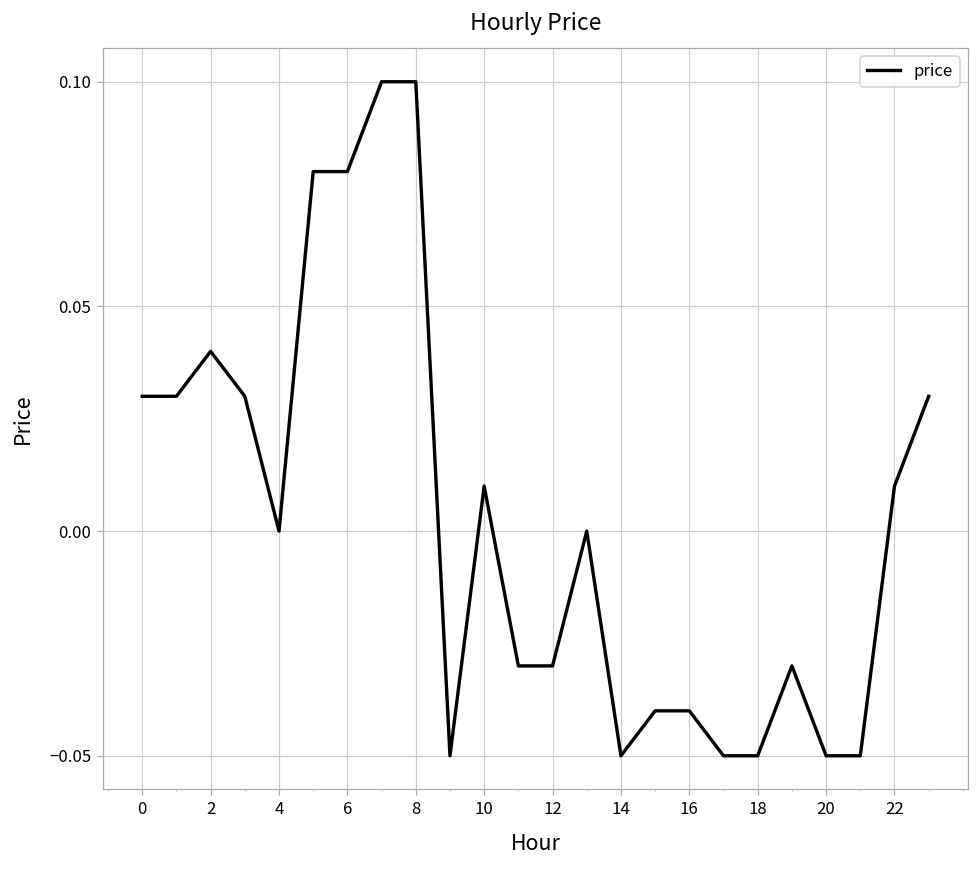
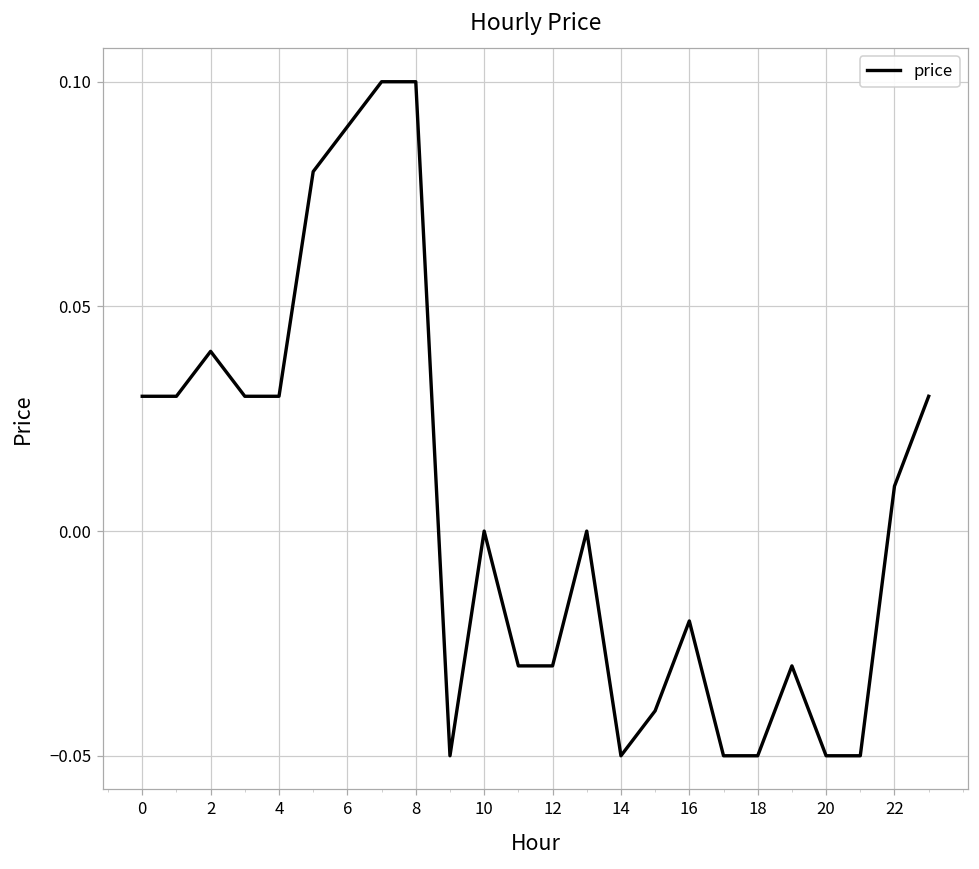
  {
    "0": 0.03,
    "2": 0.04,
-   "4": 0.00,
-   "6": 0.08,
+   "4": 0.03,
+   "6": 0.09,
    "8": 0.10,
-   "10": 0.01,
+   "10": 0.00,
    "12": -0.03,
    "14": -0.05,
-   "16": -0.04,
+   "16": -0.02,
    "18": -0.05,
    "20": -0.05,
    "22": 0.01
  }
